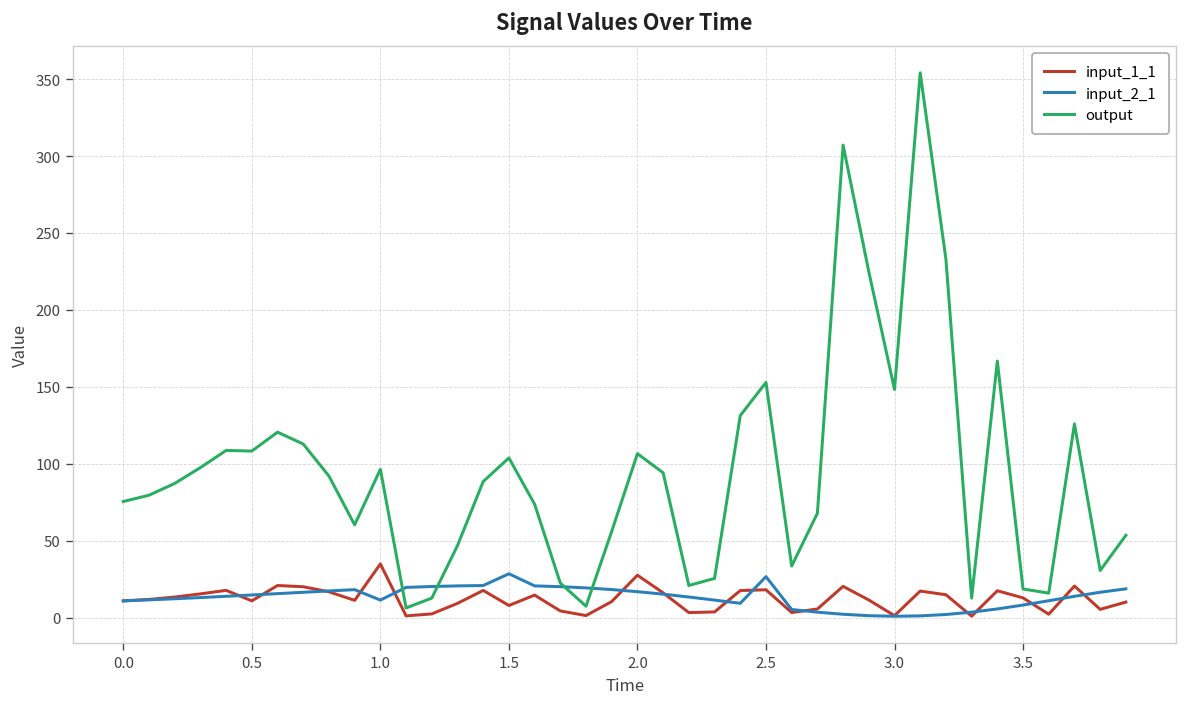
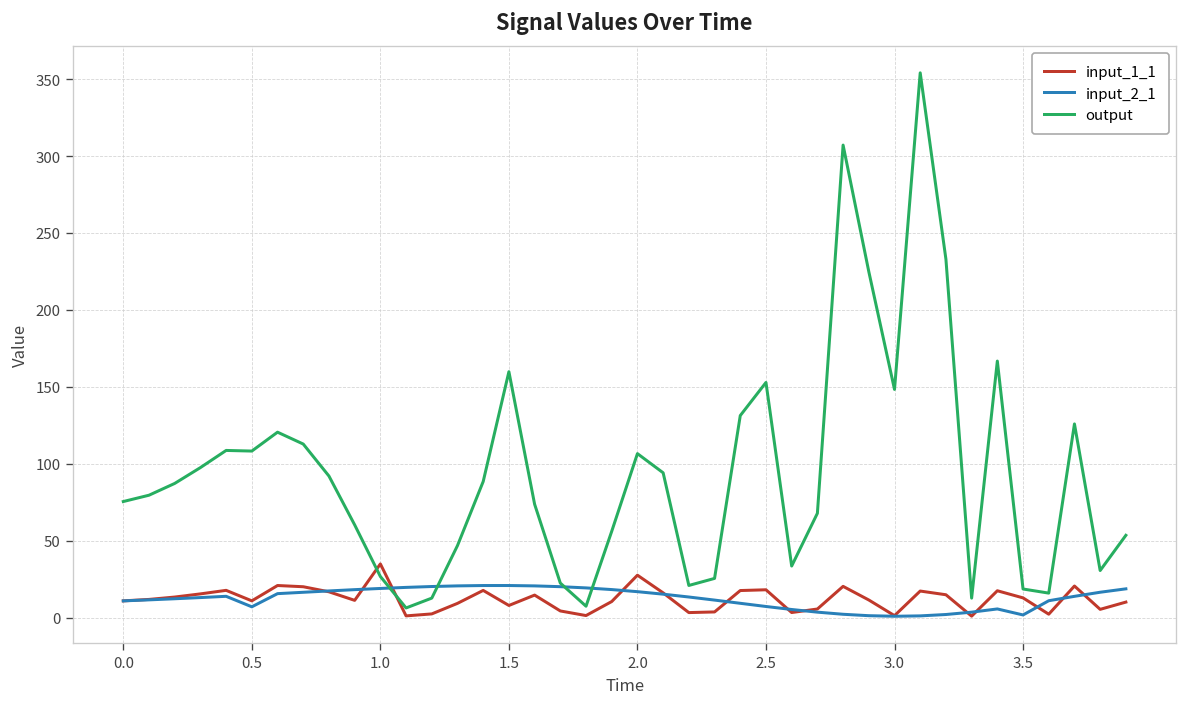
  {
    "input_1_1": {
      "0.5": 11,
      "1.0": 35,
      "1.5": 8,
      "2.0": 28,
      "2.5": 18,
      "3.5": 13
    },
    "input_2_1": {
-     "0.5": 15,
-     "1.0": 12,
-     "1.5": 29,
+     "0.5": 7,
+     "1.0": 19,
+     "1.5": 21,
      "2.0": 17,
-     "2.5": 27,
-     "3.5": 8
+     "2.5": 7,
+     "3.5": 2
    },
    "output": {
      "0.0": 76,
      "0.5": 108,
-     "1.0": 96,
-     "1.5": 104,
+     "1.0": 27,
+     "1.5": 160,
      "2.0": 107,
      "2.5": 153,
      "3.0": 148,
      "3.5": 19
    }
  }
